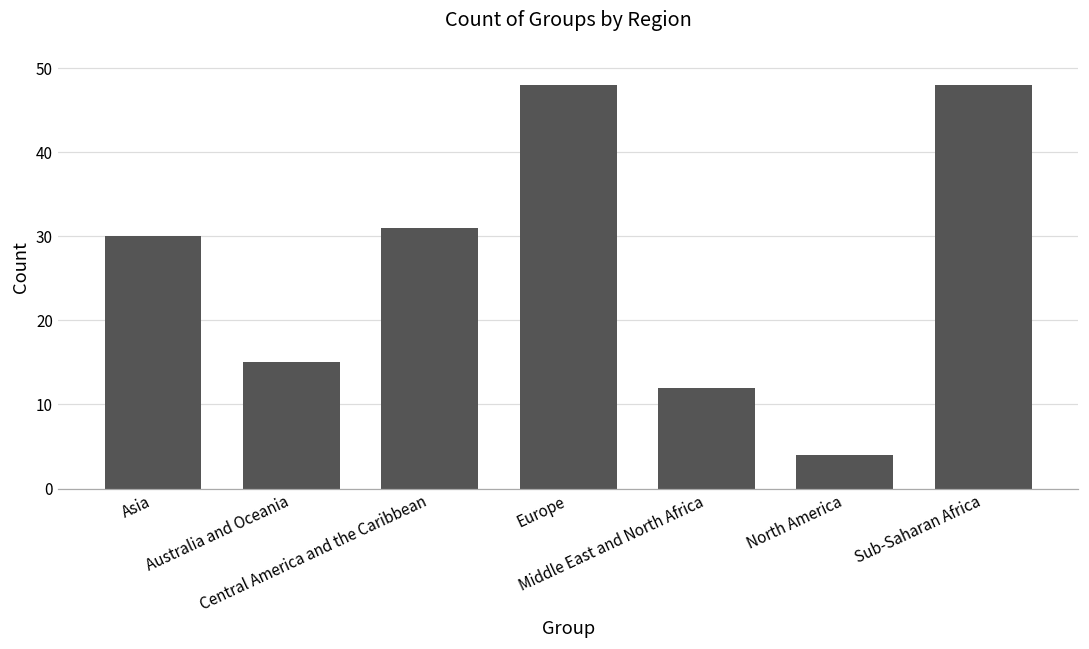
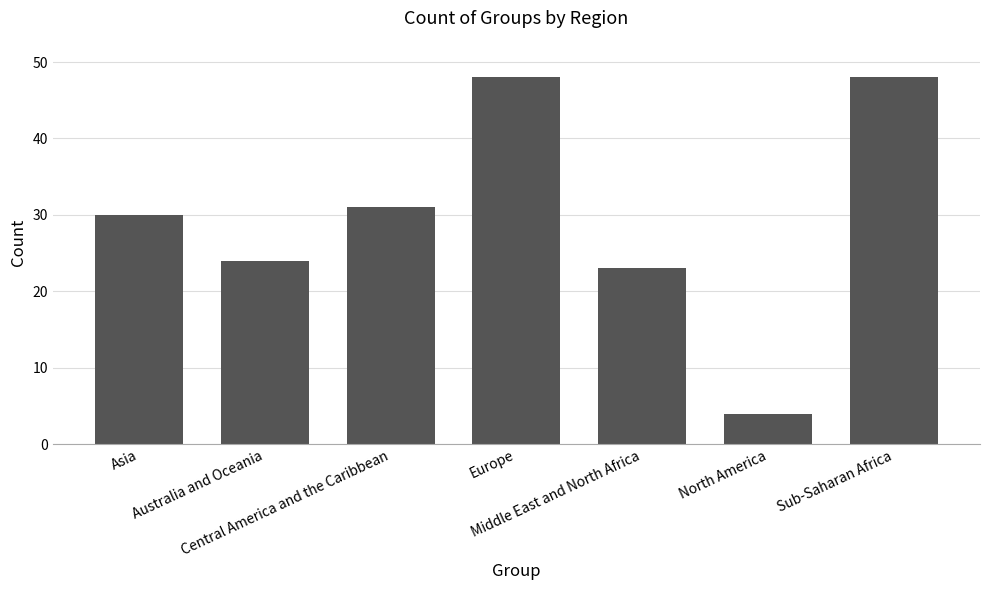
  {
    "Asia": 30,
-   "Australia and Oceania": 15,
+   "Australia and Oceania": 24,
    "Central America and the Caribbean": 31,
    "Europe": 48,
-   "Middle East and North Africa": 12,
+   "Middle East and North Africa": 23,
    "North America": 4,
    "Sub-Saharan Africa": 48
  }
